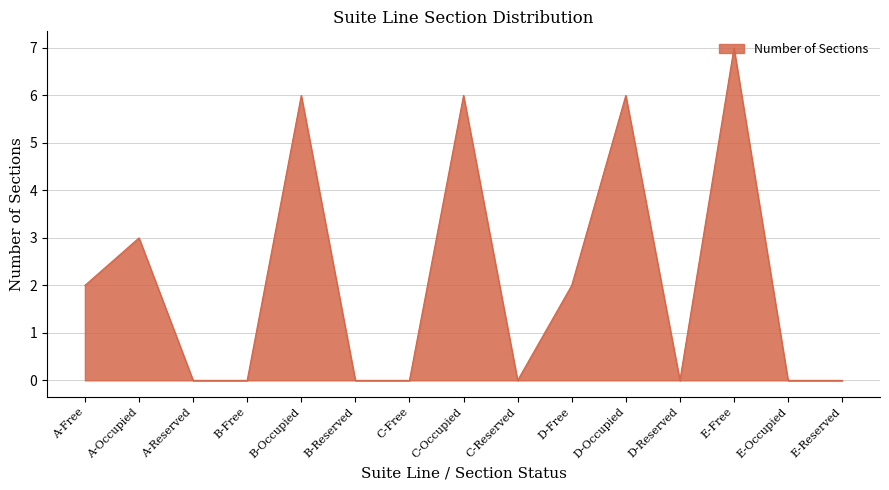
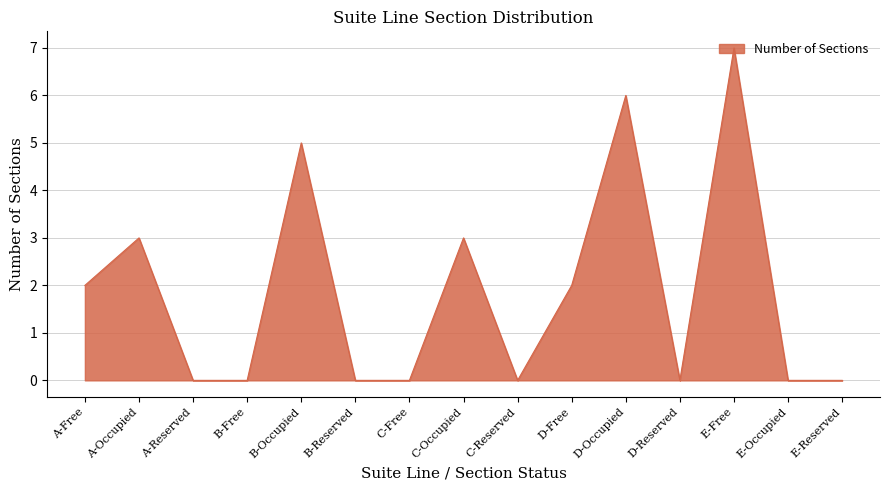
  {
    "A-Free": 2,
    "A-Occupied": 3,
    "A-Reserved": 0,
    "B-Free": 0,
-   "B-Occupied": 6,
+   "B-Occupied": 5,
    "B-Reserved": 0,
    "C-Free": 0,
-   "C-Occupied": 6,
+   "C-Occupied": 3,
    "C-Reserved": 0,
    "D-Free": 2,
    "D-Occupied": 6,
    "D-Reserved": 0,
    "E-Free": 7,
    "E-Occupied": 0,
    "E-Reserved": 0
  }
